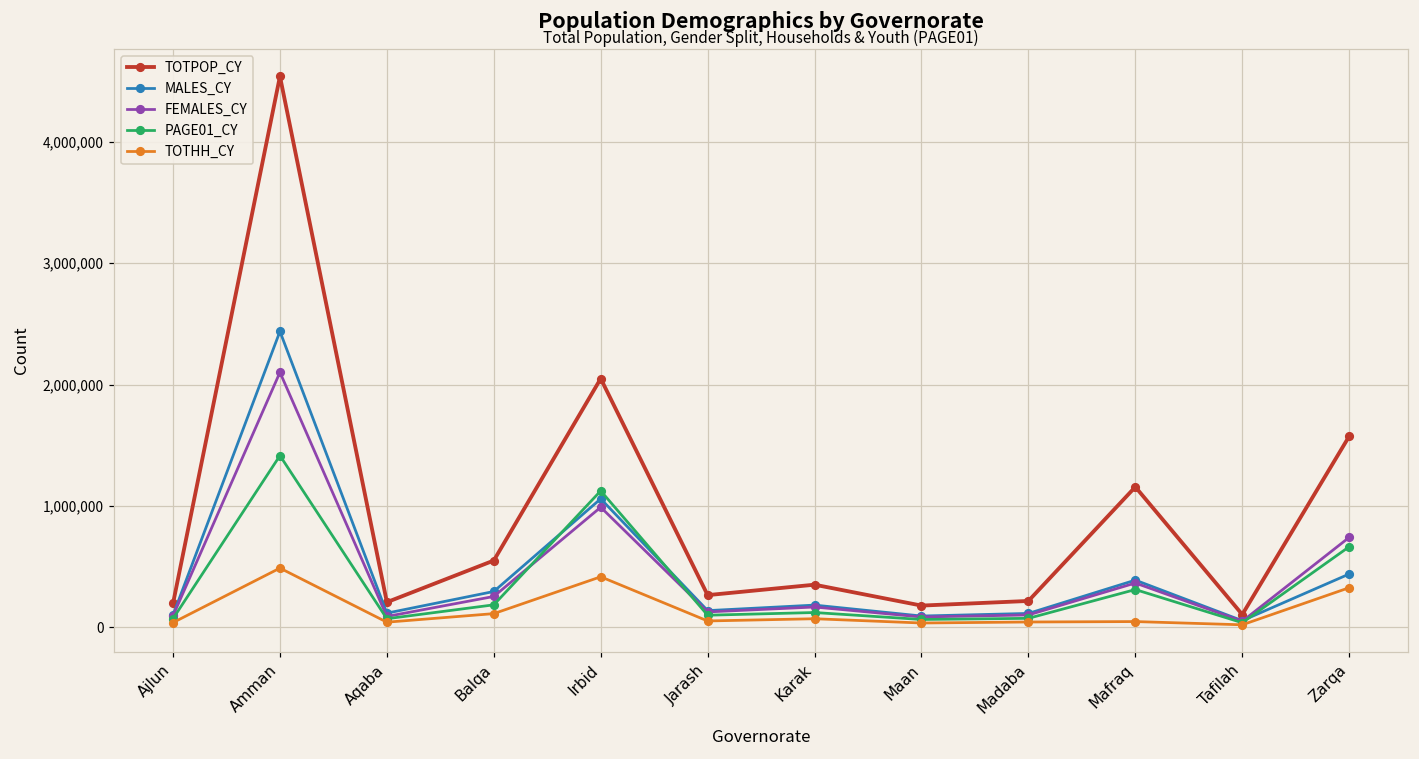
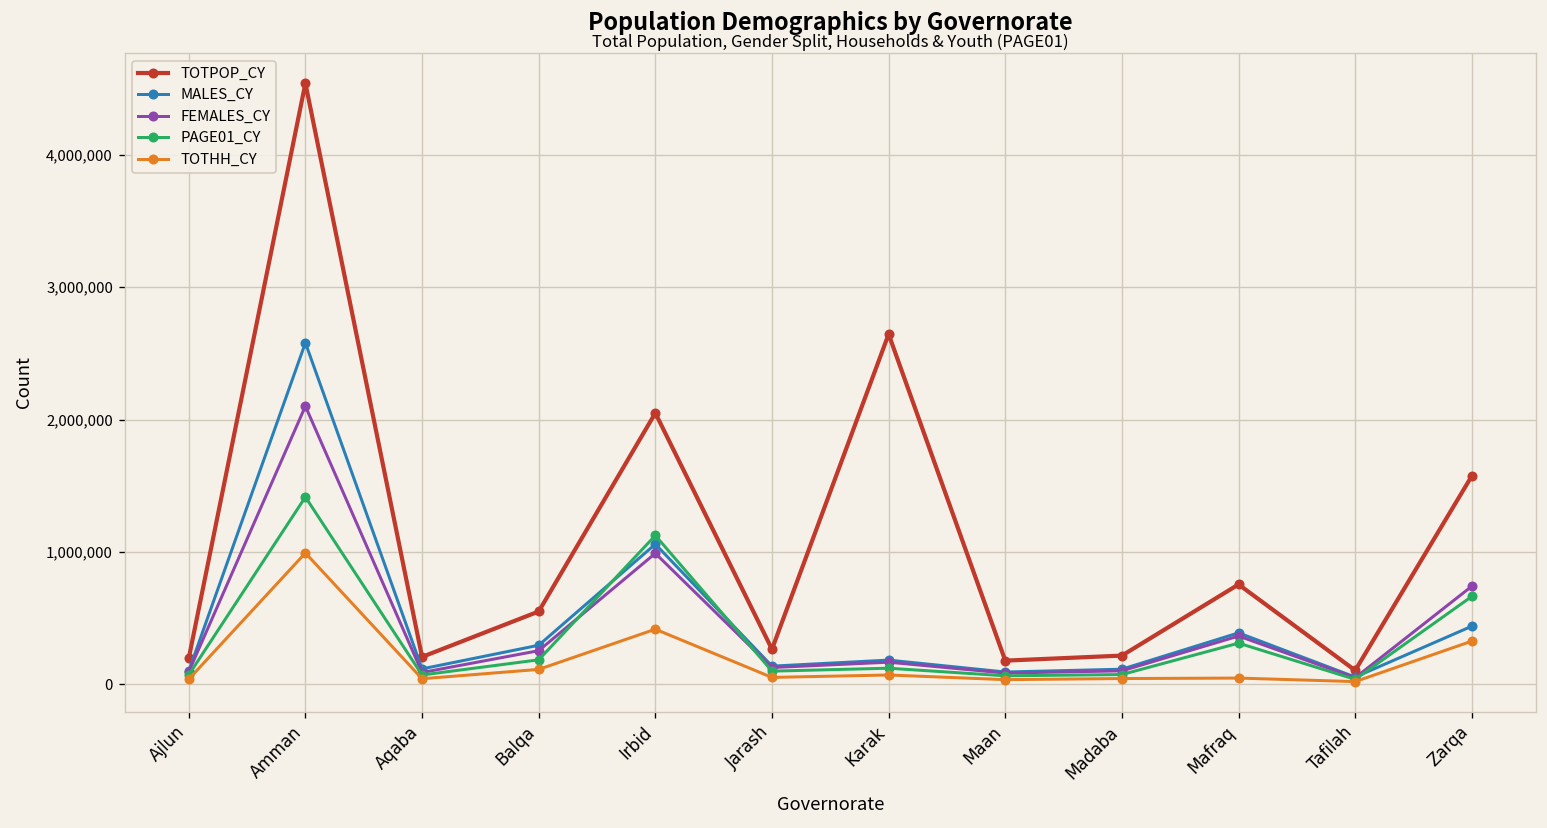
  {
    "TOTPOP_CY": {
      "Ajlun": "200,000",
      "Amman": "4,540,000",
      "Aqaba": "210,000",
      "Balqa": "550,000",
      "Irbid": "2,050,000",
      "Jarash": "270,000",
-     "Karak": "350,000",
+     "Karak": "2,650,000",
      "Maan": "180,000",
      "Madaba": "220,000",
-     "Mafraq": "1,160,000",
+     "Mafraq": "760,000",
      "Tafilah": "110,000",
      "Zarqa": "1,570,000"
    },
    "MALES_CY": {
-     "Amman": "2,440,000",
+     "Amman": "2,580,000",
      "Aqaba": "120,000",
      "Balqa": "300,000",
      "Irbid": "1,060,000",
      "Mafraq": "390,000",
      "Zarqa": "440,000"
    },
    "FEMALES_CY": {
      "Amman": "2,100,000",
      "Balqa": "250,000",
      "Irbid": "990,000",
      "Mafraq": "370,000",
      "Zarqa": "740,000"
    },
    "PAGE01_CY": {
      "Ajlun": "70,000",
      "Amman": "1,420,000",
      "Balqa": "190,000",
      "Irbid": "1,130,000",
      "Jarash": "100,000",
      "Karak": "120,000",
      "Madaba": "70,000",
      "Mafraq": "310,000",
      "Zarqa": "660,000"
    },
    "TOTHH_CY": {
      "Ajlun": "40,000",
-     "Amman": "490,000",
+     "Amman": "990,000",
      "Aqaba": "40,000",
      "Balqa": "110,000",
      "Irbid": "420,000",
      "Jarash": "50,000",
      "Karak": "70,000",
      "Maan": "40,000",
      "Madaba": "40,000",
      "Mafraq": "50,000",
      "Zarqa": "330,000"
    }
  }
